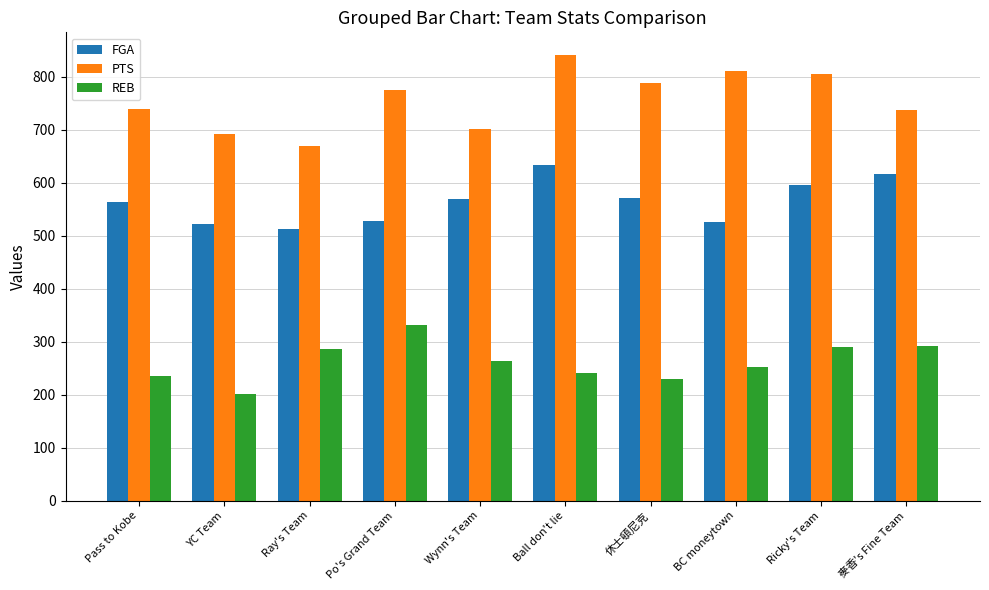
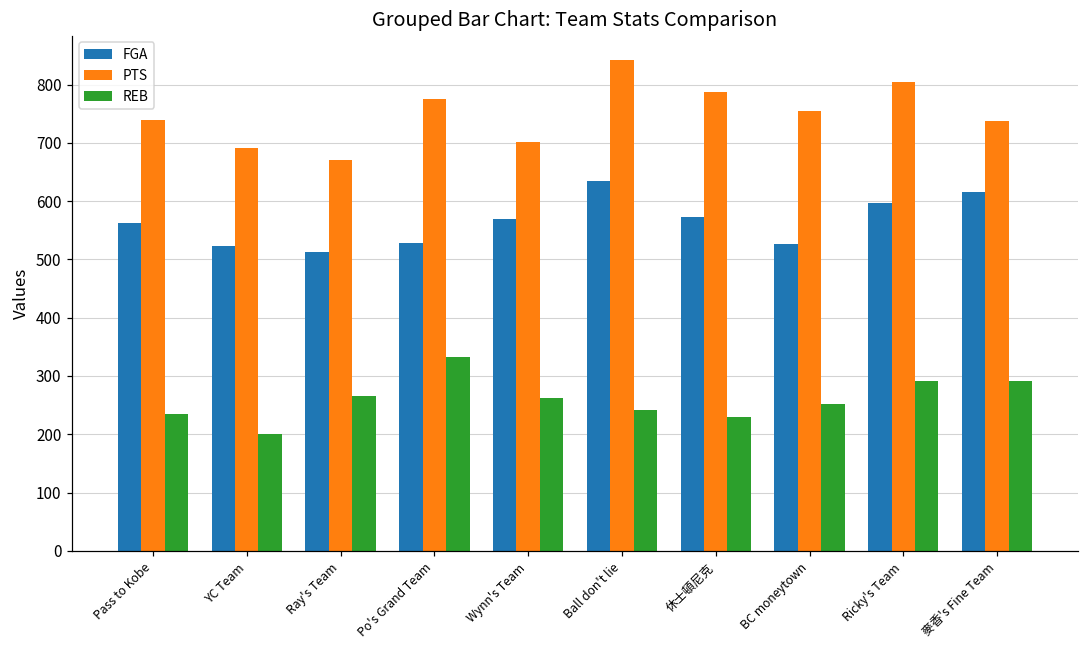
  {
    "FGA": {
      "Pass to Kobe": 560,
      "YC Team": 520,
      "Ray's Team": 510,
      "Po's Grand Team": 530,
      "Wynn's Team": 570,
      "Ball don't lie": 630,
      "休士頓尼克": 570,
      "BC moneytown": 530,
      "Ricky's Team": 600,
      "麥香's Fine Team": 620
    },
    "PTS": {
      "Pass to Kobe": 740,
      "YC Team": 690,
      "Ray's Team": 670,
      "Po's Grand Team": 780,
      "Wynn's Team": 700,
      "Ball don't lie": 840,
      "休士頓尼克": 790,
-     "BC moneytown": 810,
+     "BC moneytown": 750,
      "Ricky's Team": 810,
      "麥香's Fine Team": 740
    },
    "REB": {
      "Pass to Kobe": 240,
      "YC Team": 200,
-     "Ray's Team": 290,
+     "Ray's Team": 270,
      "Po's Grand Team": 330,
      "Wynn's Team": 260,
      "Ball don't lie": 240,
      "休士頓尼克": 230,
      "BC moneytown": 250,
      "Ricky's Team": 290,
      "麥香's Fine Team": 290
    }
  }
